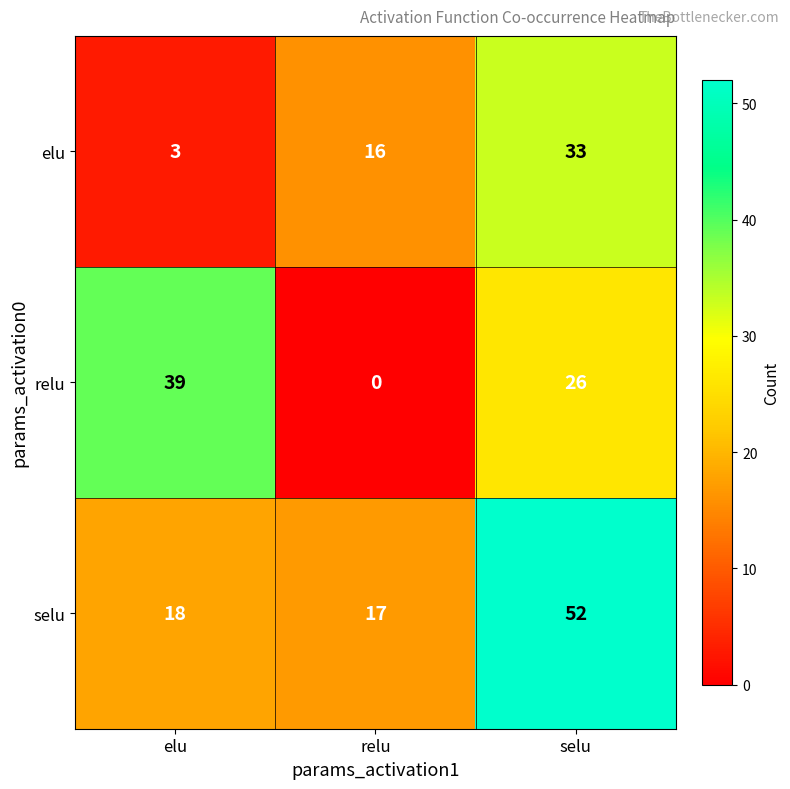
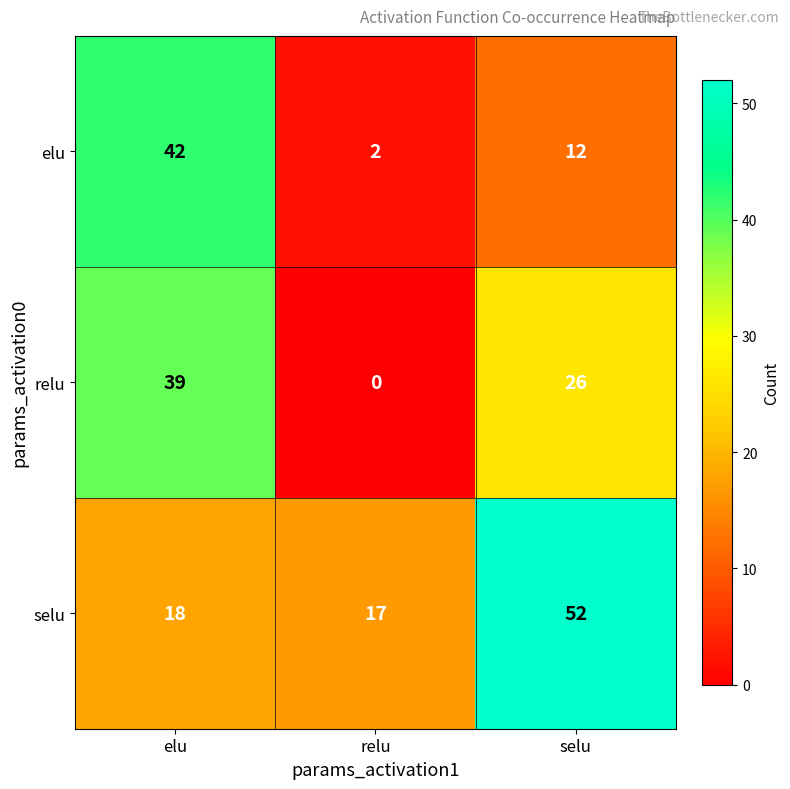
  {
    "elu": {
-     "elu": 3,
-     "relu": 16,
-     "selu": 33
+     "elu": 42,
+     "relu": 2,
+     "selu": 12
    },
    "relu": {
      "elu": 39,
      "relu": 0,
      "selu": 26
    },
    "selu": {
      "elu": 18,
      "relu": 17,
      "selu": 52
    }
  }
